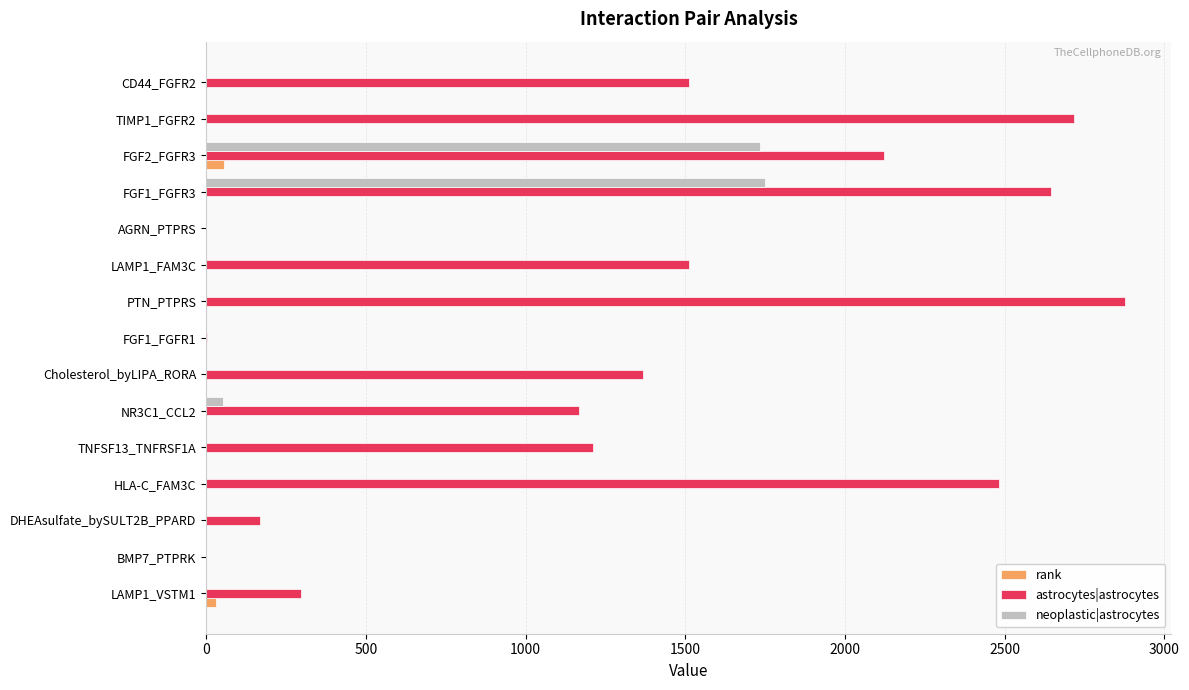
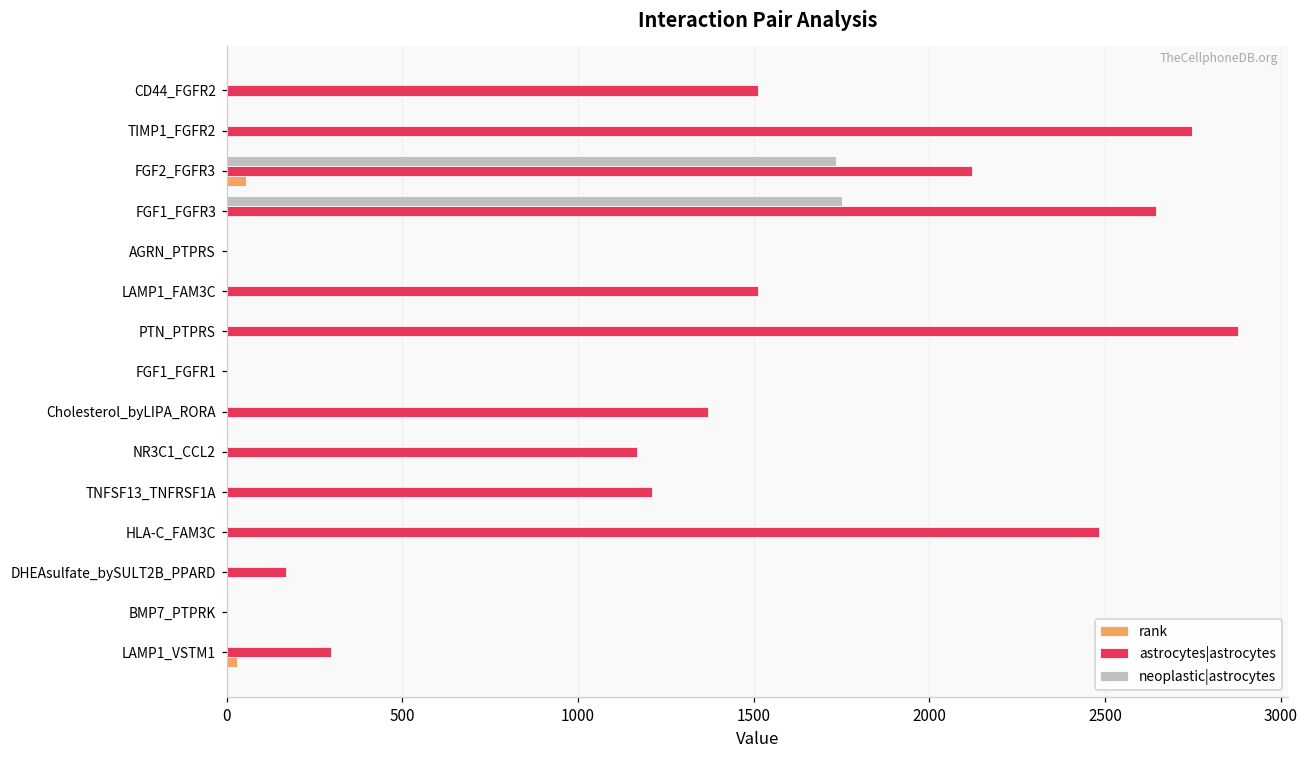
  {
    "rank": {
      "FGF2_FGFR3": 60,
      "LAMP1_VSTM1": 30
    },
    "astrocytes|astrocytes": {
      "CD44_FGFR2": 1510,
-     "TIMP1_FGFR2": 2720,
+     "TIMP1_FGFR2": 2750,
      "FGF2_FGFR3": 2120,
      "FGF1_FGFR3": 2640,
      "LAMP1_FAM3C": 1510,
      "PTN_PTPRS": 2880,
      "Cholesterol_byLIPA_RORA": 1370,
      "NR3C1_CCL2": 1170,
      "TNFSF13_TNFRSF1A": 1210,
      "HLA-C_FAM3C": 2480,
      "DHEAsulfate_bySULT2B_PPARD": 170,
      "BMP7_PTPRK": 0,
      "LAMP1_VSTM1": 300
    },
    "neoplastic|astrocytes": {
      "TIMP1_FGFR2": 0,
      "FGF2_FGFR3": 1730,
      "FGF1_FGFR3": 1750,
      "LAMP1_FAM3C": 0,
      "PTN_PTPRS": 0,
      "FGF1_FGFR1": 0,
-     "NR3C1_CCL2": 50,
+     "NR3C1_CCL2": 0,
      "HLA-C_FAM3C": 0
    }
  }
